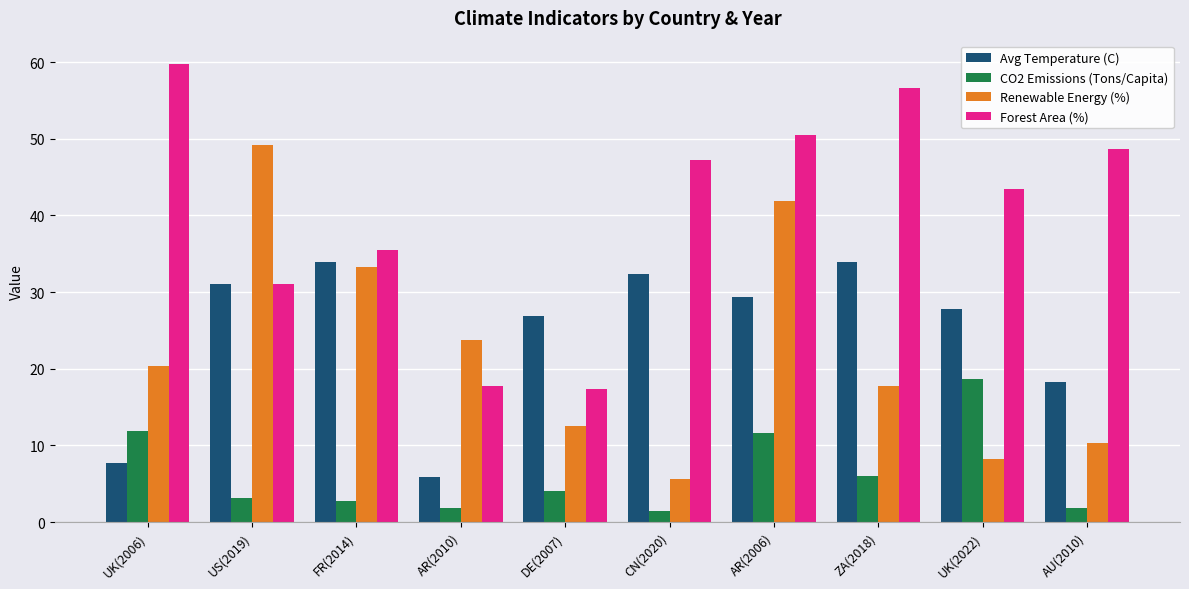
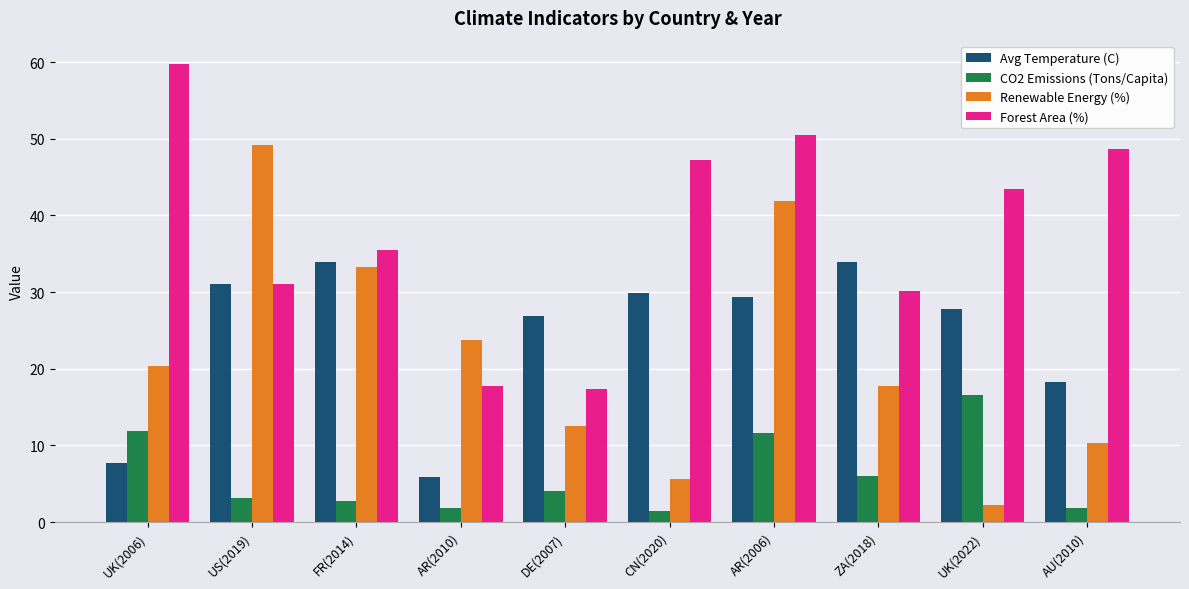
  {
    "Avg Temperature (C)": {
      "UK(2006)": 8,
      "US(2019)": 31,
      "FR(2014)": 34,
      "AR(2010)": 6,
      "DE(2007)": 27,
-     "CN(2020)": 32,
+     "CN(2020)": 30,
      "AR(2006)": 29,
      "ZA(2018)": 34,
      "UK(2022)": 28,
      "AU(2010)": 18
    },
    "CO2 Emissions (Tons/Capita)": {
      "UK(2006)": 12,
      "US(2019)": 3,
      "FR(2014)": 3,
      "AR(2010)": 2,
      "DE(2007)": 4,
      "CN(2020)": 1,
      "AR(2006)": 12,
      "ZA(2018)": 6,
-     "UK(2022)": 19,
+     "UK(2022)": 17,
      "AU(2010)": 2
    },
    "Renewable Energy (%)": {
      "UK(2006)": 20,
      "US(2019)": 49,
      "FR(2014)": 33,
      "AR(2010)": 24,
      "DE(2007)": 13,
      "CN(2020)": 6,
      "AR(2006)": 42,
      "ZA(2018)": 18,
-     "UK(2022)": 8,
+     "UK(2022)": 2,
      "AU(2010)": 10
    },
    "Forest Area (%)": {
      "UK(2006)": 60,
      "US(2019)": 31,
      "FR(2014)": 36,
      "AR(2010)": 18,
      "DE(2007)": 17,
      "CN(2020)": 47,
      "AR(2006)": 51,
-     "ZA(2018)": 57,
+     "ZA(2018)": 30,
      "UK(2022)": 43,
      "AU(2010)": 49
    }
  }
